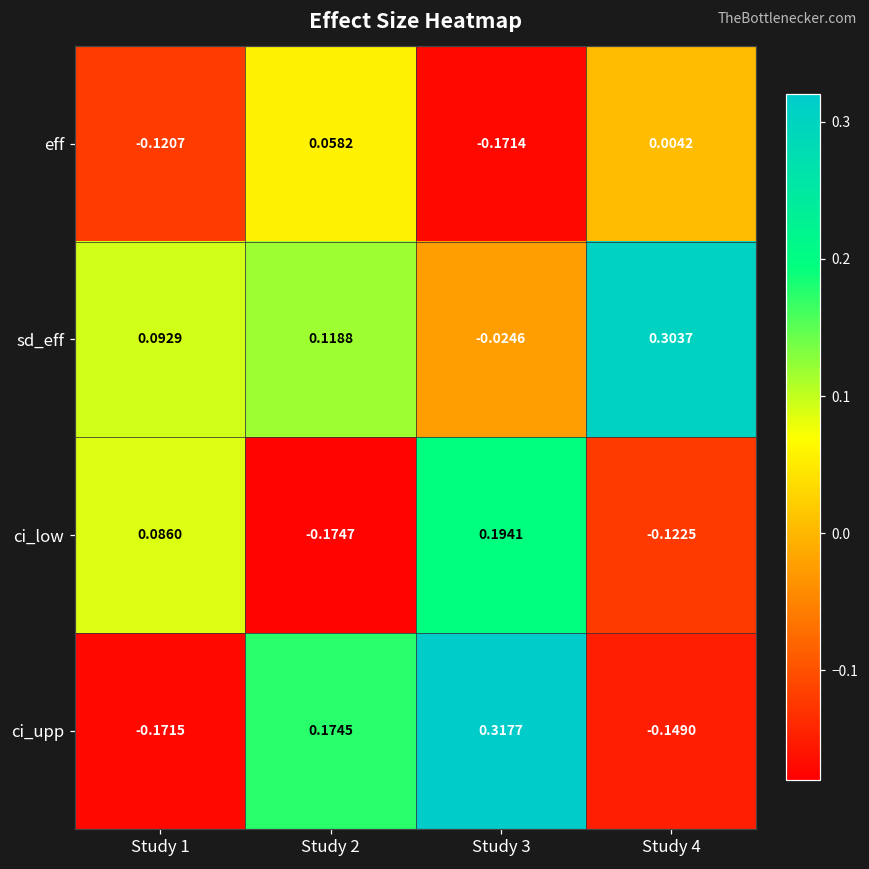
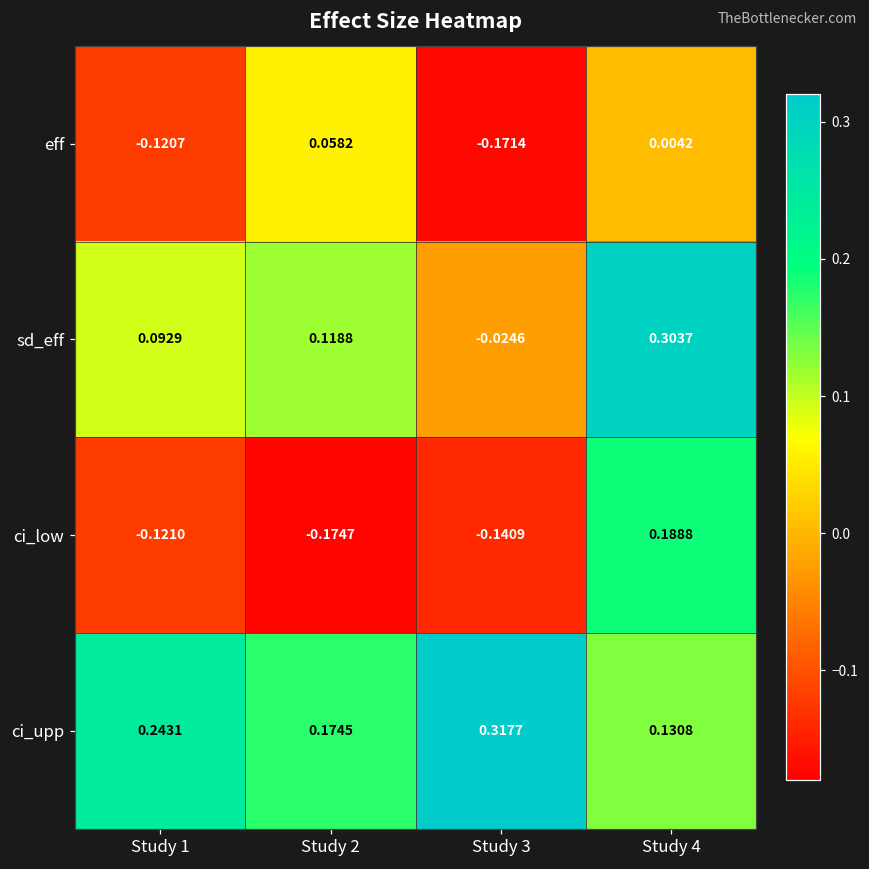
  {
    "eff": {
      "Study 1": -0.1207,
      "Study 2": 0.0582,
      "Study 3": -0.1714,
      "Study 4": 0.0042
    },
    "sd_eff": {
      "Study 1": 0.0929,
      "Study 2": 0.1188,
      "Study 3": -0.0246,
      "Study 4": 0.3037
    },
    "ci_low": {
-     "Study 1": 0.0860,
+     "Study 1": -0.1210,
      "Study 2": -0.1747,
-     "Study 3": 0.1941,
-     "Study 4": -0.1225
+     "Study 3": -0.1409,
+     "Study 4": 0.1888
    },
    "ci_upp": {
-     "Study 1": -0.1715,
+     "Study 1": 0.2431,
      "Study 2": 0.1745,
      "Study 3": 0.3177,
-     "Study 4": -0.1490
+     "Study 4": 0.1308
    }
  }
